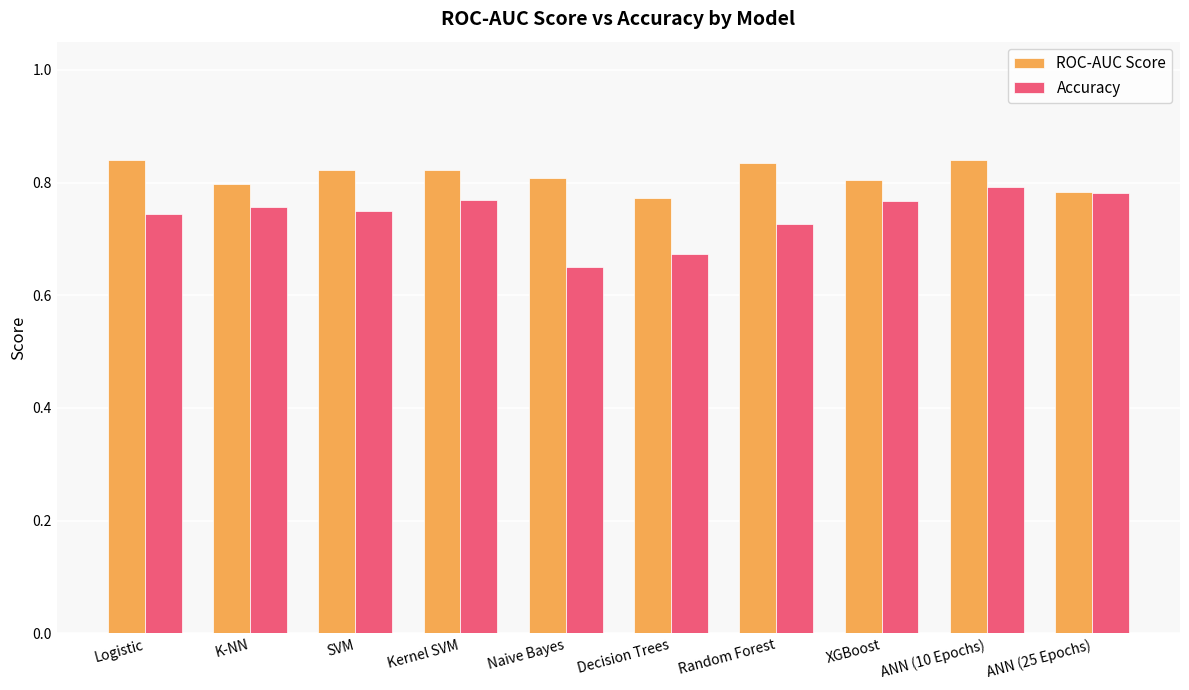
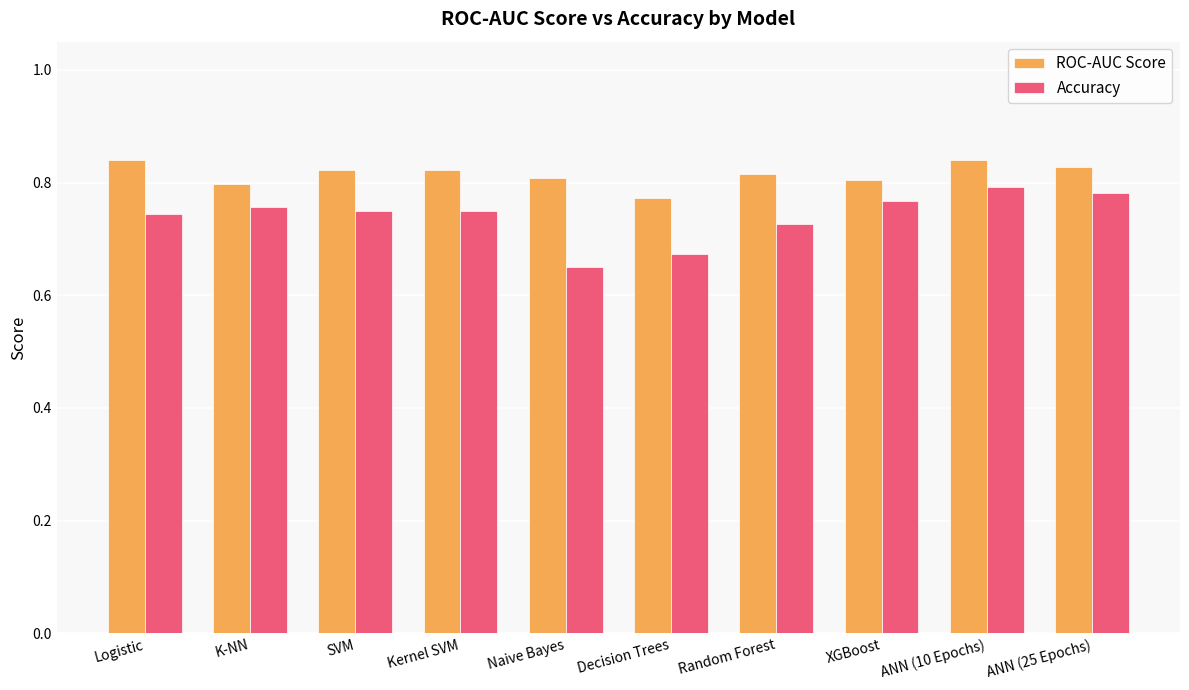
  {
    "ROC-AUC Score": {
      "Logistic": 0.84,
      "K-NN": 0.80,
      "SVM": 0.82,
      "Kernel SVM": 0.82,
      "Naive Bayes": 0.81,
      "Decision Trees": 0.77,
-     "Random Forest": 0.83,
+     "Random Forest": 0.82,
      "XGBoost": 0.80,
      "ANN (10 Epochs)": 0.84,
-     "ANN (25 Epochs)": 0.78
+     "ANN (25 Epochs)": 0.83
    },
    "Accuracy": {
      "Logistic": 0.74,
      "K-NN": 0.76,
      "SVM": 0.75,
-     "Kernel SVM": 0.77,
+     "Kernel SVM": 0.75,
      "Naive Bayes": 0.65,
      "Decision Trees": 0.67,
      "Random Forest": 0.73,
      "XGBoost": 0.77,
      "ANN (10 Epochs)": 0.79,
      "ANN (25 Epochs)": 0.78
    }
  }
